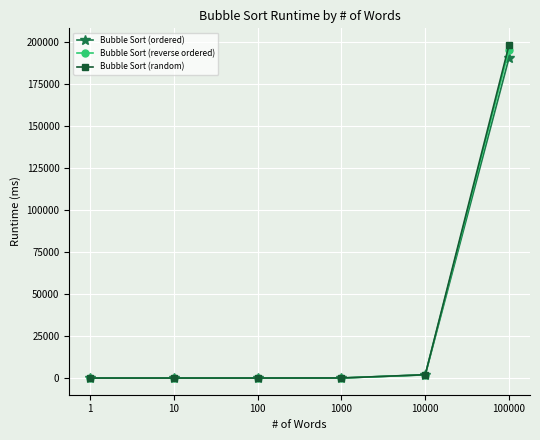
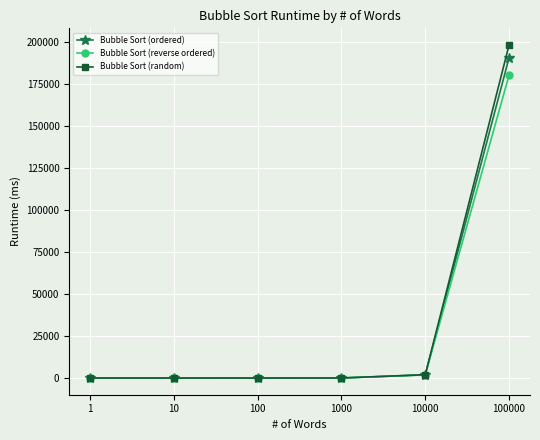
  {
    "Bubble Sort (reverse ordered)": {
-     "100000": 195000
+     "100000": 180000
    }
  }
